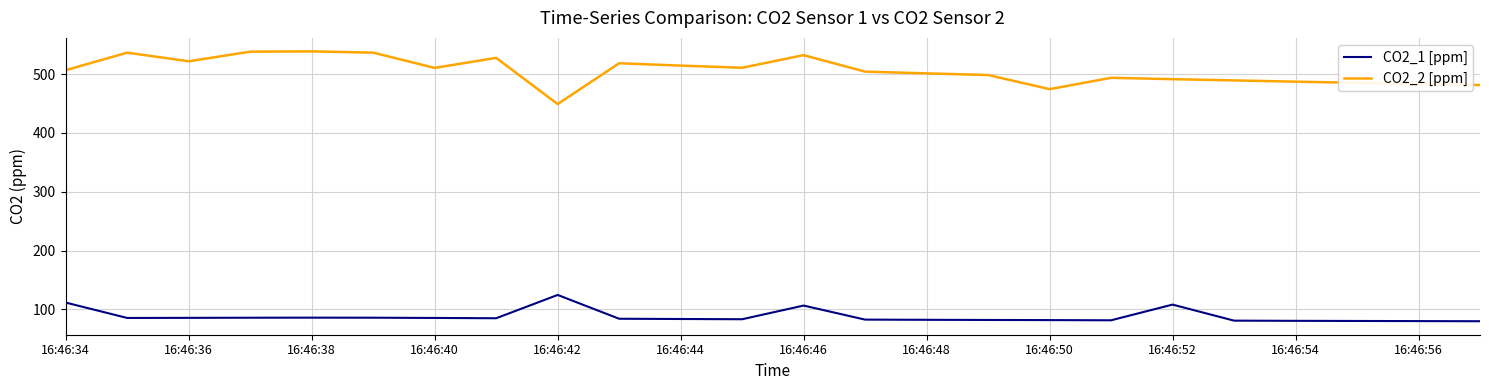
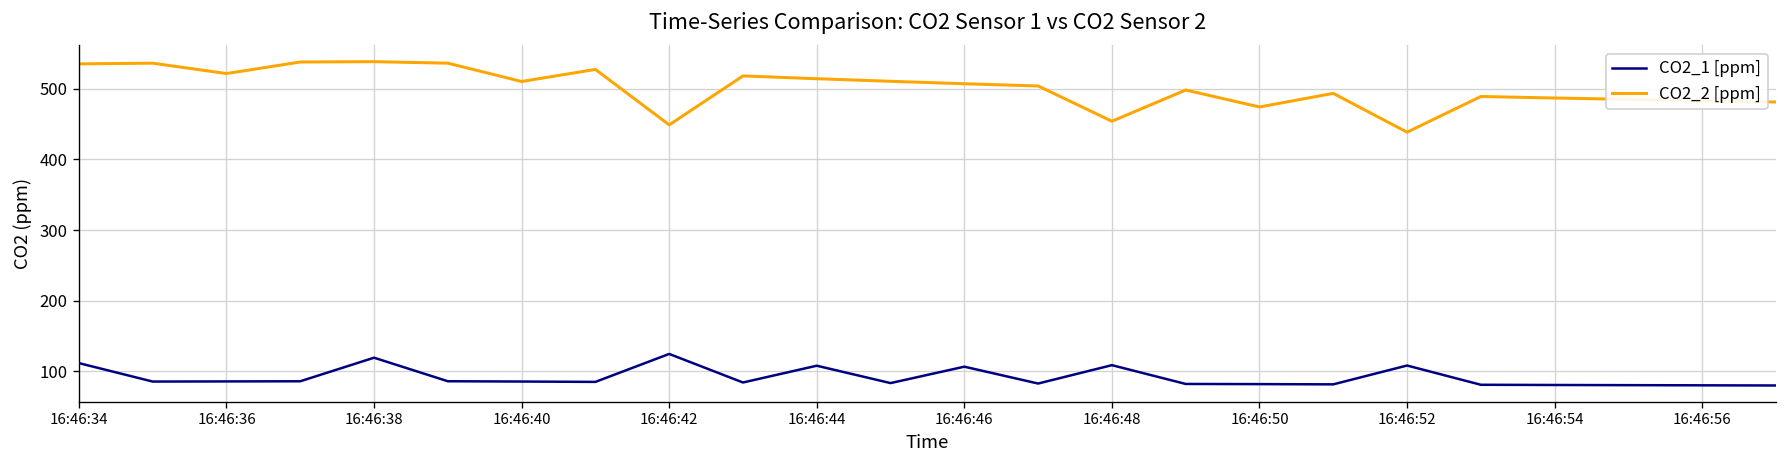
  {
    "CO2_1 [ppm]": {
      "16:46:34": 110,
      "16:46:36": 90,
-     "16:46:38": 90,
+     "16:46:38": 120,
      "16:46:40": 90,
      "16:46:42": 120,
-     "16:46:44": 80,
+     "16:46:44": 110,
      "16:46:46": 110,
-     "16:46:48": 80,
+     "16:46:48": 110,
      "16:46:50": 80,
      "16:46:52": 110,
      "16:46:54": 80,
      "16:46:56": 80
    },
    "CO2_2 [ppm]": {
-     "16:46:34": 510,
+     "16:46:34": 540,
      "16:46:36": 520,
      "16:46:38": 540,
      "16:46:40": 510,
      "16:46:42": 450,
      "16:46:44": 510,
-     "16:46:46": 530,
-     "16:46:48": 500,
+     "16:46:46": 510,
+     "16:46:48": 450,
      "16:46:50": 470,
-     "16:46:52": 490,
+     "16:46:52": 440,
      "16:46:54": 490
    }
  }
